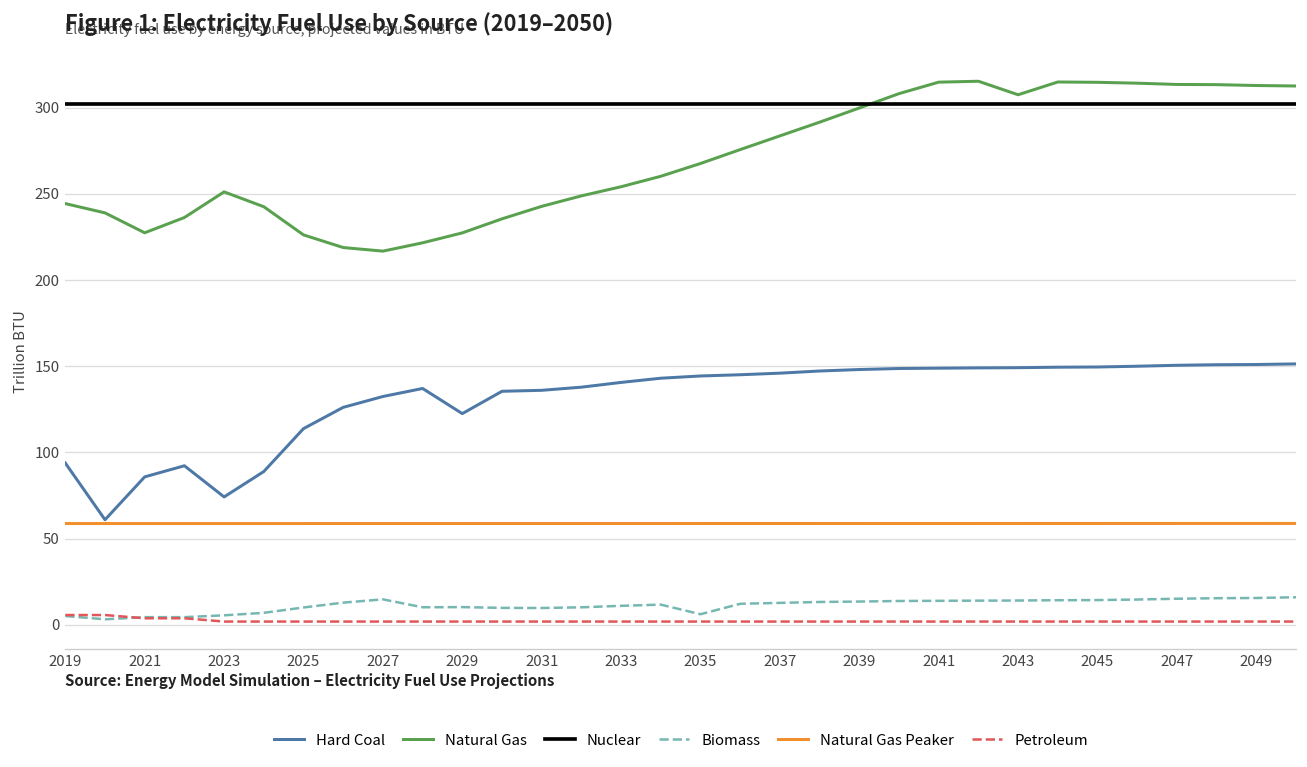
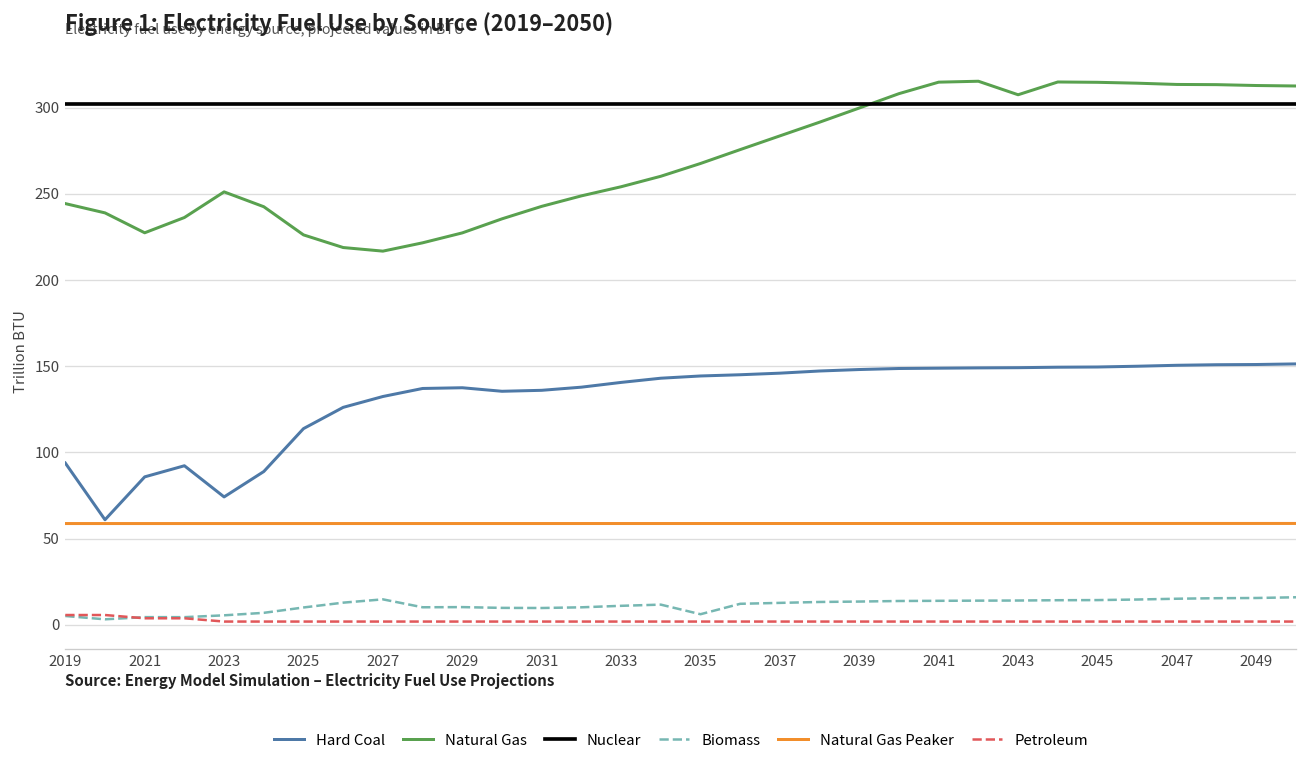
  {
    "Hard Coal": {
      "2019": 94,
      "2021": 86,
      "2023": 74,
      "2025": 114,
      "2027": 132,
-     "2029": 122,
+     "2029": 137,
      "2031": 136,
      "2033": 141,
      "2035": 144,
      "2037": 146,
      "2039": 148,
      "2041": 149,
      "2043": 149,
      "2045": 149,
      "2047": 150,
      "2049": 151
    },
    "Natural Gas": {
      "2019": 244,
      "2021": 227,
      "2023": 251,
      "2025": 226,
      "2027": 217,
      "2029": 227,
      "2031": 243,
      "2033": 254,
      "2035": 268,
      "2037": 284,
      "2039": 300,
      "2041": 315,
      "2043": 307,
      "2045": 315,
      "2047": 313,
      "2049": 313
    },
    "Nuclear": {
      "2019": 302,
      "2021": 302,
      "2023": 302,
      "2025": 302,
      "2027": 302,
      "2029": 302,
      "2031": 302,
      "2033": 302,
      "2035": 302,
      "2037": 302,
      "2039": 302,
      "2041": 302,
      "2043": 302,
      "2045": 302,
      "2047": 302,
      "2049": 302
    },
    "Biomass": {
      "2023": 5,
      "2025": 10,
      "2027": 15,
      "2029": 10,
      "2031": 10,
      "2033": 11,
      "2035": 6,
      "2037": 13,
      "2039": 13,
      "2041": 14,
      "2043": 14,
      "2045": 14,
      "2047": 15,
      "2049": 16
    },
    "Natural Gas Peaker": {
      "2019": 59,
      "2021": 59,
      "2023": 59,
      "2025": 59,
      "2027": 59,
      "2029": 59,
      "2031": 59,
      "2033": 59,
      "2035": 59,
      "2037": 59,
      "2039": 59,
      "2041": 59,
      "2043": 59,
      "2045": 59,
      "2047": 59,
      "2049": 59
    },
    "Petroleum": {
      "2023": 2,
      "2025": 2,
      "2027": 2,
      "2029": 2,
      "2031": 2,
      "2033": 2,
      "2035": 2,
      "2037": 2,
      "2039": 2,
      "2041": 2,
      "2043": 2,
      "2045": 2,
      "2047": 2,
      "2049": 2
    }
  }
